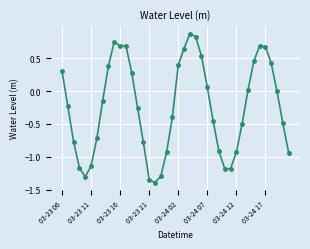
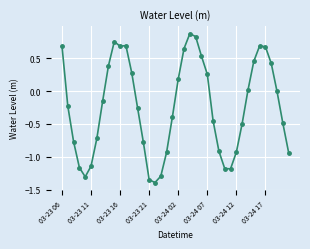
  {
-   "03-23 06": 0.3,
+   "03-23 06": 0.7,
    "03-23 11": -1.1,
    "03-23 16": 0.7,
    "03-23 21": -1.3,
-   "03-24 02": 0.4,
-   "03-24 07": 0.1,
+   "03-24 02": 0.2,
+   "03-24 07": 0.3,
    "03-24 12": -0.9,
    "03-24 17": 0.7
  }
